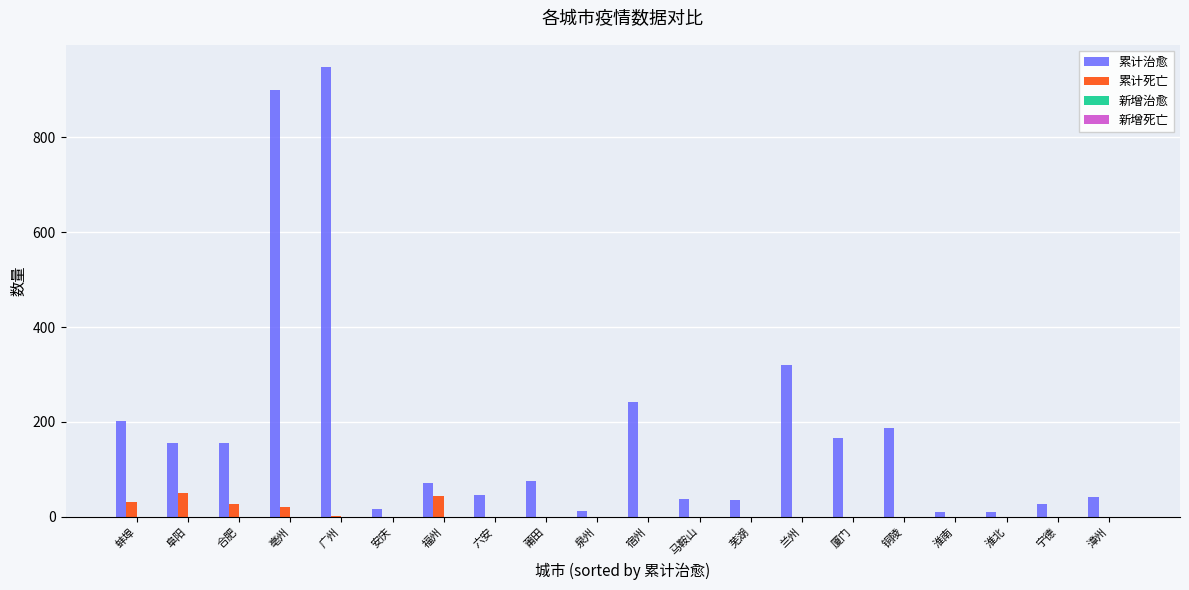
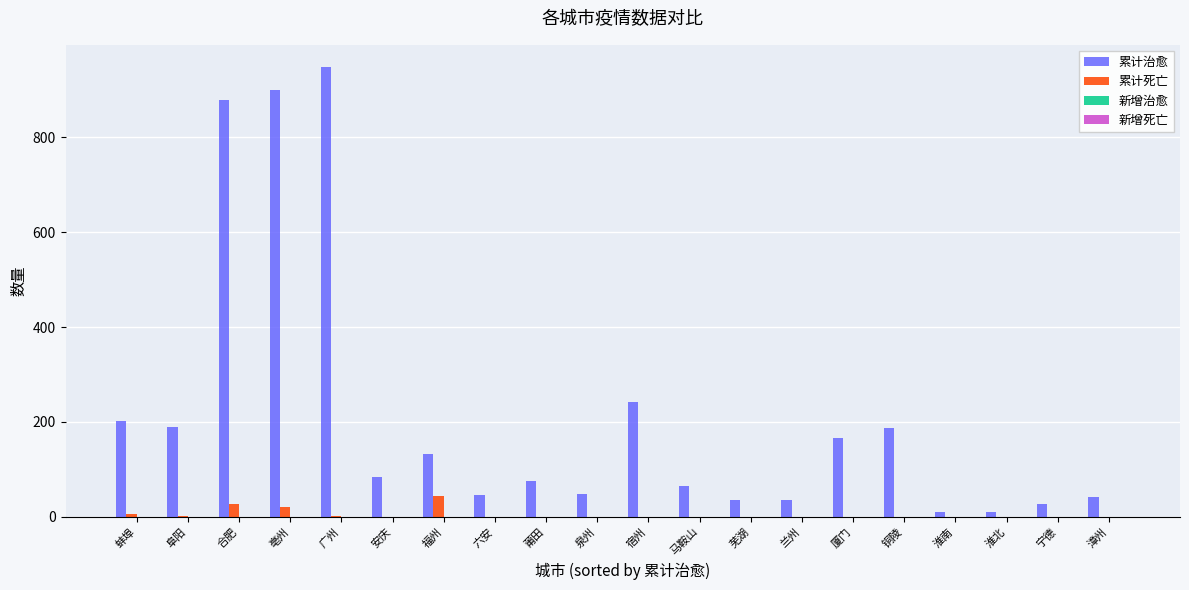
  {
    "累计治愈": {
      "蚌埠": 200,
-     "阜阳": 160,
-     "合肥": 160,
+     "阜阳": 190,
+     "合肥": 880,
      "亳州": 900,
      "广州": 950,
-     "安庆": 20,
-     "福州": 70,
+     "安庆": 80,
+     "福州": 130,
      "六安": 50,
      "莆田": 80,
-     "泉州": 10,
+     "泉州": 50,
      "宿州": 240,
-     "马鞍山": 40,
+     "马鞍山": 60,
      "芜湖": 40,
-     "兰州": 320,
+     "兰州": 40,
      "厦门": 170,
      "铜陵": 190,
      "淮南": 10,
      "淮北": 10,
      "宁德": 30,
      "漳州": 40
    },
    "累计死亡": {
-     "蚌埠": 30,
-     "阜阳": 50,
+     "蚌埠": 10,
+     "阜阳": 0,
      "合肥": 30,
      "亳州": 20,
      "安庆": 0,
      "福州": 40,
      "六安": 0,
      "莆田": 0,
      "泉州": 0,
      "宿州": 0,
      "马鞍山": 0,
      "芜湖": 0,
      "兰州": 0,
      "厦门": 0,
      "铜陵": 0,
      "淮南": 0,
      "淮北": 0,
      "宁德": 0,
      "漳州": 0
    },
    "新增治愈": {
      "蚌埠": 0,
      "阜阳": 0,
      "合肥": 0,
      "亳州": 0,
      "广州": 0,
      "安庆": 0,
      "福州": 0,
      "六安": 0,
      "莆田": 0,
      "泉州": 0,
      "宿州": 0,
      "马鞍山": 0,
      "芜湖": 0,
      "兰州": 0,
      "厦门": 0,
      "铜陵": 0,
      "淮南": 0,
      "淮北": 0,
      "宁德": 0,
      "漳州": 0
    },
    "新增死亡": {
      "蚌埠": 0,
      "阜阳": 0,
      "合肥": 0,
      "亳州": 0,
      "广州": 0,
      "安庆": 0,
      "福州": 0,
      "六安": 0,
      "莆田": 0,
      "泉州": 0,
      "宿州": 0,
      "马鞍山": 0,
      "芜湖": 0,
      "兰州": 0,
      "厦门": 0,
      "铜陵": 0,
      "淮南": 0,
      "淮北": 0,
      "宁德": 0,
      "漳州": 0
    }
  }
